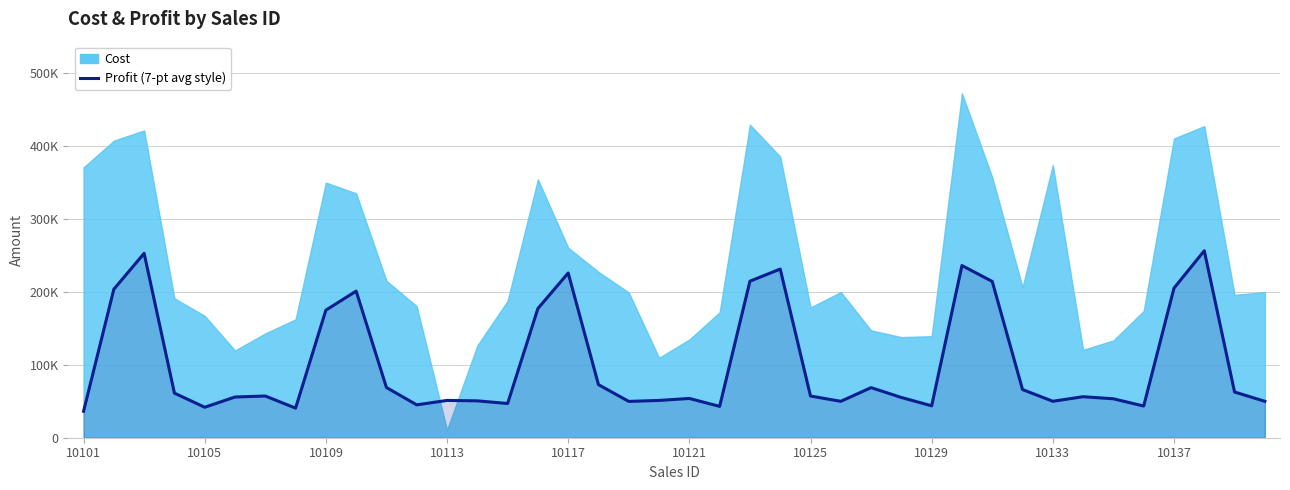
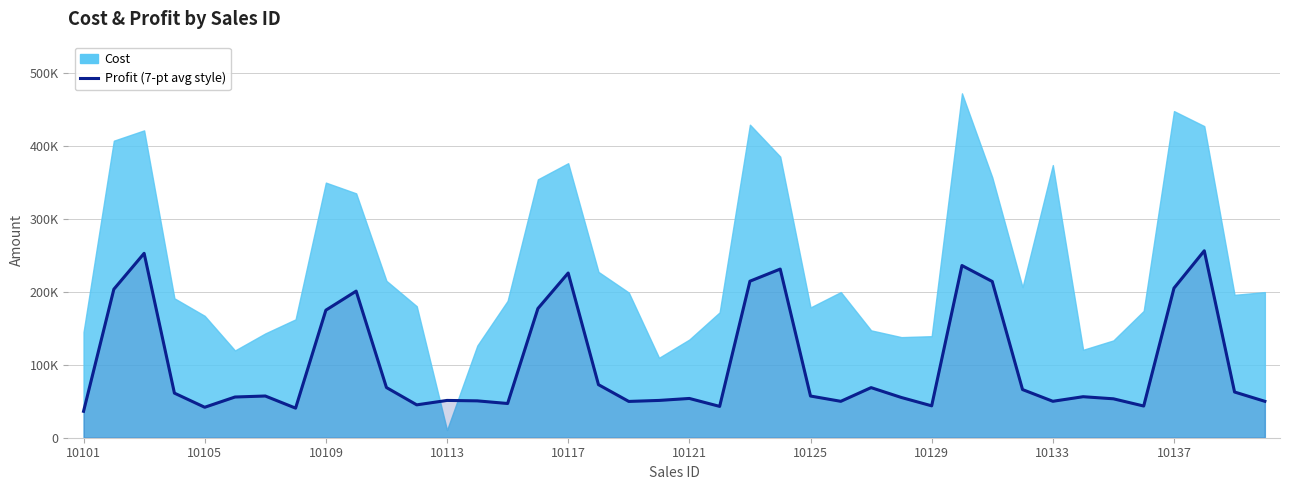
  {
    "Cost": {
-     "10101": 370000,
+     "10101": 150000,
      "10105": 170000,
      "10109": 350000,
      "10113": 10000,
-     "10117": 260000,
+     "10117": 380000,
      "10121": 130000,
      "10125": 180000,
      "10129": 140000,
      "10133": 370000,
-     "10137": 410000
+     "10137": 450000
    }
  }
